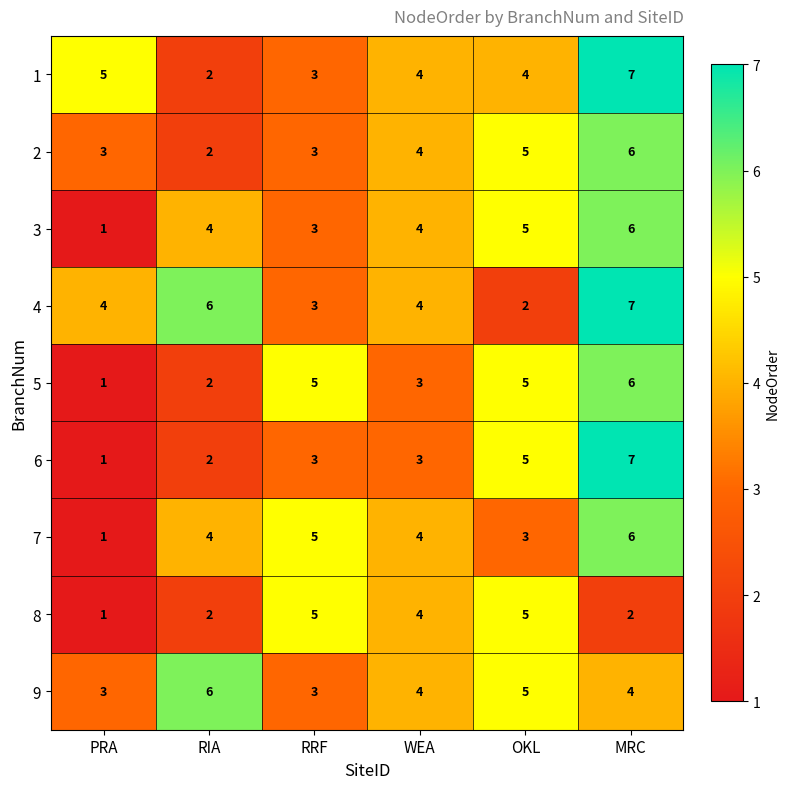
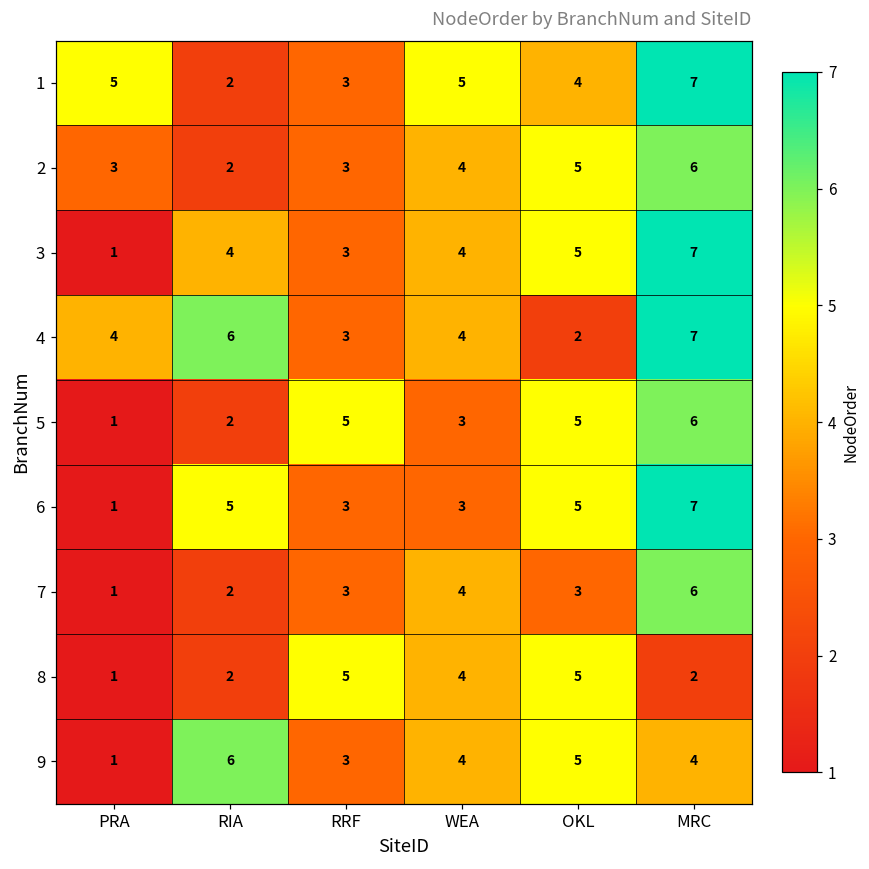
  {
    "1": {
      "PRA": 5,
      "RIA": 2,
      "RRF": 3,
-     "WEA": 4,
+     "WEA": 5,
      "OKL": 4,
      "MRC": 7
    },
    "2": {
      "PRA": 3,
      "RIA": 2,
      "RRF": 3,
      "WEA": 4,
      "OKL": 5,
      "MRC": 6
    },
    "3": {
      "PRA": 1,
      "RIA": 4,
      "RRF": 3,
      "WEA": 4,
      "OKL": 5,
-     "MRC": 6
+     "MRC": 7
    },
    "4": {
      "PRA": 4,
      "RIA": 6,
      "RRF": 3,
      "WEA": 4,
      "OKL": 2,
      "MRC": 7
    },
    "5": {
      "PRA": 1,
      "RIA": 2,
      "RRF": 5,
      "WEA": 3,
      "OKL": 5,
      "MRC": 6
    },
    "6": {
      "PRA": 1,
-     "RIA": 2,
+     "RIA": 5,
      "RRF": 3,
      "WEA": 3,
      "OKL": 5,
      "MRC": 7
    },
    "7": {
      "PRA": 1,
-     "RIA": 4,
-     "RRF": 5,
+     "RIA": 2,
+     "RRF": 3,
      "WEA": 4,
      "OKL": 3,
      "MRC": 6
    },
    "8": {
      "PRA": 1,
      "RIA": 2,
      "RRF": 5,
      "WEA": 4,
      "OKL": 5,
      "MRC": 2
    },
    "9": {
-     "PRA": 3,
+     "PRA": 1,
      "RIA": 6,
      "RRF": 3,
      "WEA": 4,
      "OKL": 5,
      "MRC": 4
    }
  }
